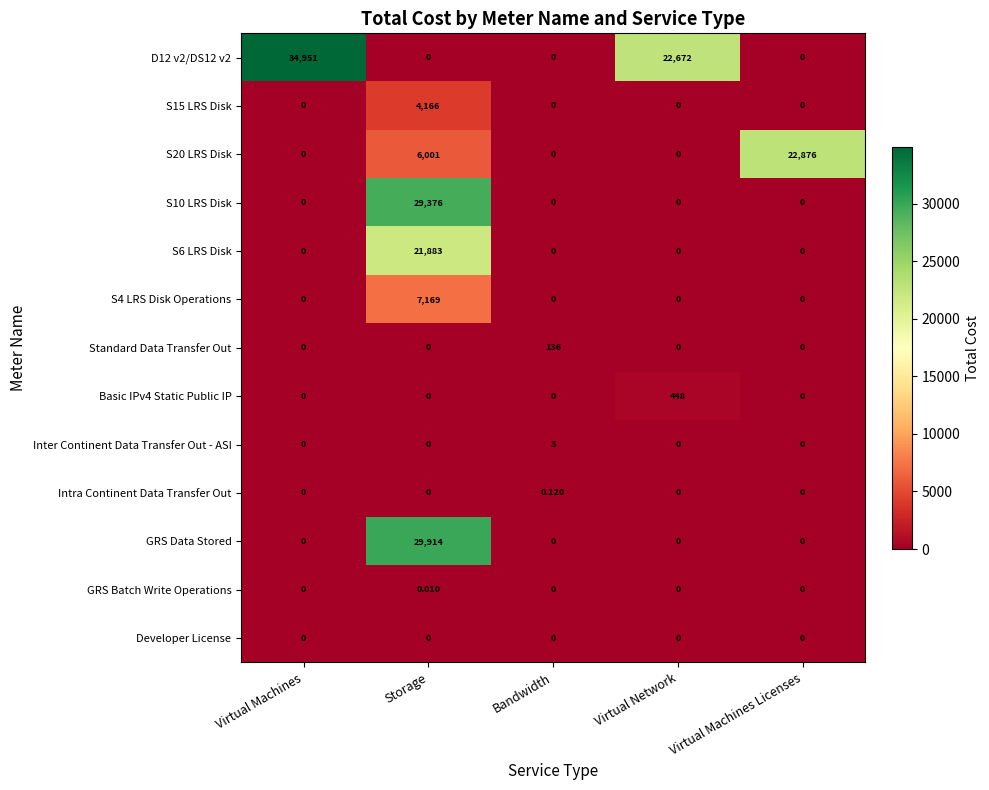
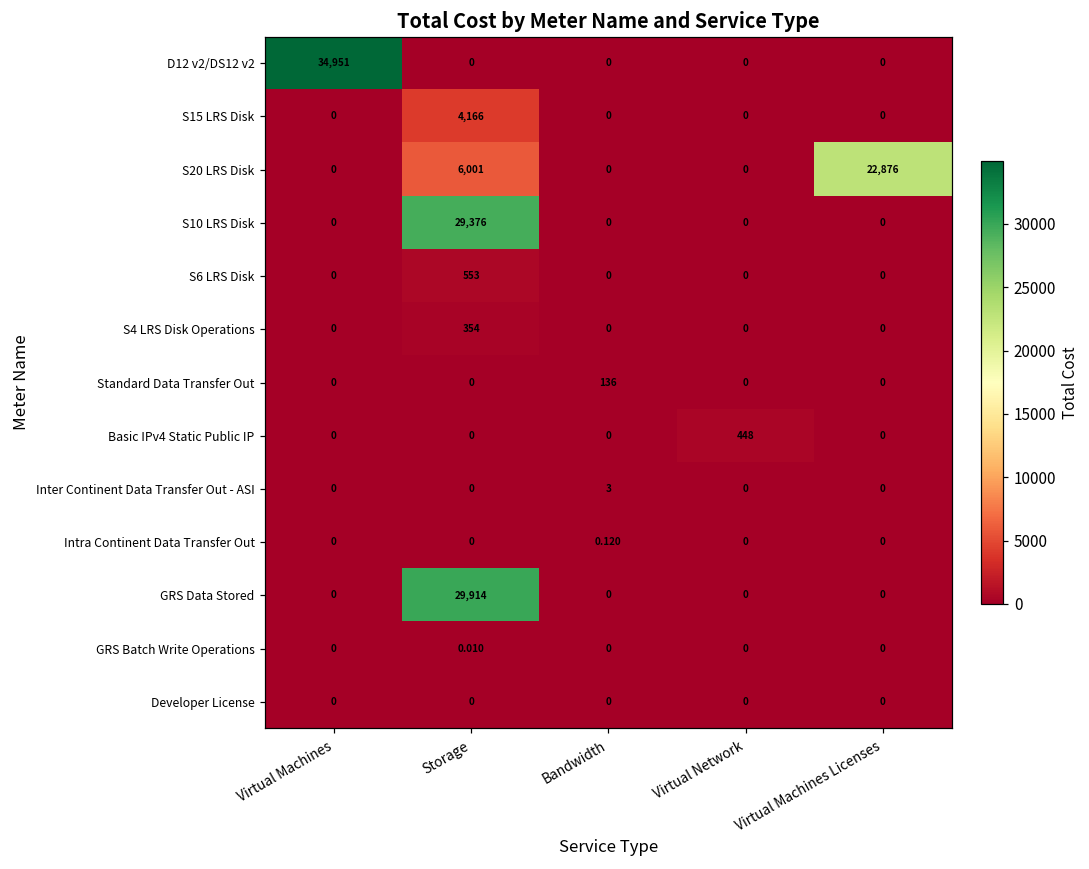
  {
    "D12 v2/DS12 v2": {
      "Virtual Machines": "34,951",
      "Storage": "0",
      "Bandwidth": "0",
-     "Virtual Network": "22,672",
+     "Virtual Network": "0",
      "Virtual Machines Licenses": "0"
    },
    "S15 LRS Disk": {
      "Virtual Machines": "0",
      "Storage": "4,166",
      "Bandwidth": "0",
      "Virtual Network": "0",
      "Virtual Machines Licenses": "0"
    },
    "S20 LRS Disk": {
      "Virtual Machines": "0",
      "Storage": "6,001",
      "Bandwidth": "0",
      "Virtual Network": "0",
      "Virtual Machines Licenses": "22,876"
    },
    "S10 LRS Disk": {
      "Virtual Machines": "0",
      "Storage": "29,376",
      "Bandwidth": "0",
      "Virtual Network": "0",
      "Virtual Machines Licenses": "0"
    },
    "S6 LRS Disk": {
      "Virtual Machines": "0",
-     "Storage": "21,883",
+     "Storage": "553",
      "Bandwidth": "0",
      "Virtual Network": "0",
      "Virtual Machines Licenses": "0"
    },
    "S4 LRS Disk Operations": {
      "Virtual Machines": "0",
-     "Storage": "7,169",
+     "Storage": "354",
      "Bandwidth": "0",
      "Virtual Network": "0",
      "Virtual Machines Licenses": "0"
    },
    "Standard Data Transfer Out": {
      "Virtual Machines": "0",
      "Storage": "0",
      "Bandwidth": "136",
      "Virtual Network": "0",
      "Virtual Machines Licenses": "0"
    },
    "Basic IPv4 Static Public IP": {
      "Virtual Machines": "0",
      "Storage": "0",
      "Bandwidth": "0",
      "Virtual Network": "448",
      "Virtual Machines Licenses": "0"
    },
    "Inter Continent Data Transfer Out - ASI": {
      "Virtual Machines": "0",
      "Storage": "0",
      "Bandwidth": "3",
      "Virtual Network": "0",
      "Virtual Machines Licenses": "0"
    },
    "Intra Continent Data Transfer Out": {
      "Virtual Machines": "0",
      "Storage": "0",
      "Bandwidth": "0.120",
      "Virtual Network": "0",
      "Virtual Machines Licenses": "0"
    },
    "GRS Data Stored": {
      "Virtual Machines": "0",
      "Storage": "29,914",
      "Bandwidth": "0",
      "Virtual Network": "0",
      "Virtual Machines Licenses": "0"
    },
    "GRS Batch Write Operations": {
      "Virtual Machines": "0",
      "Storage": "0.010",
      "Bandwidth": "0",
      "Virtual Network": "0",
      "Virtual Machines Licenses": "0"
    },
    "Developer License": {
      "Virtual Machines": "0",
      "Storage": "0",
      "Bandwidth": "0",
      "Virtual Network": "0",
      "Virtual Machines Licenses": "0"
    }
  }
